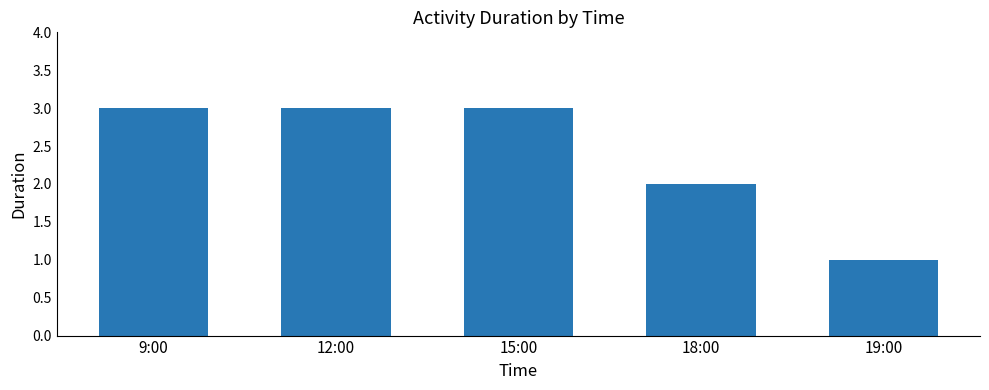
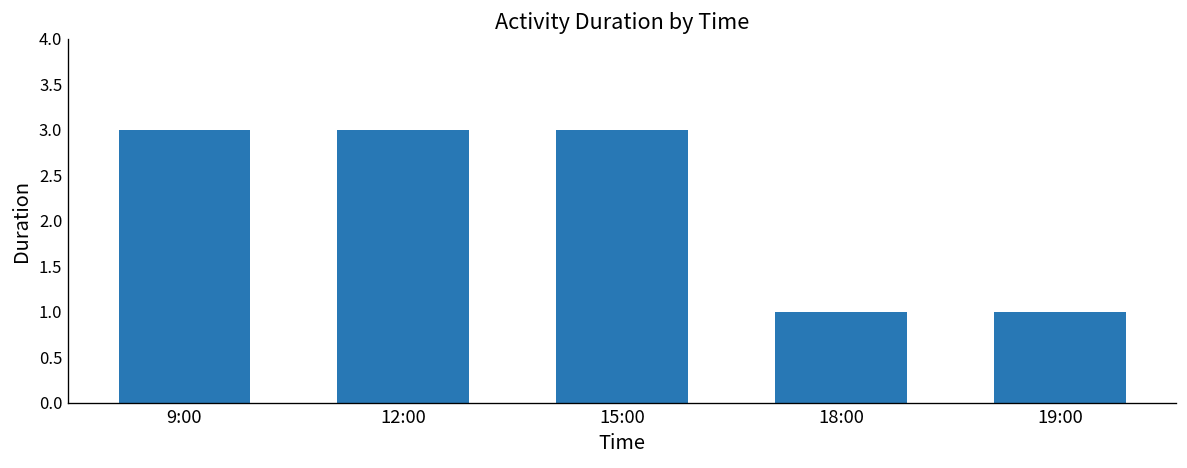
  {
    "9:00": 3,
    "12:00": 3,
    "15:00": 3,
-   "18:00": 2,
+   "18:00": 1,
    "19:00": 1
  }
